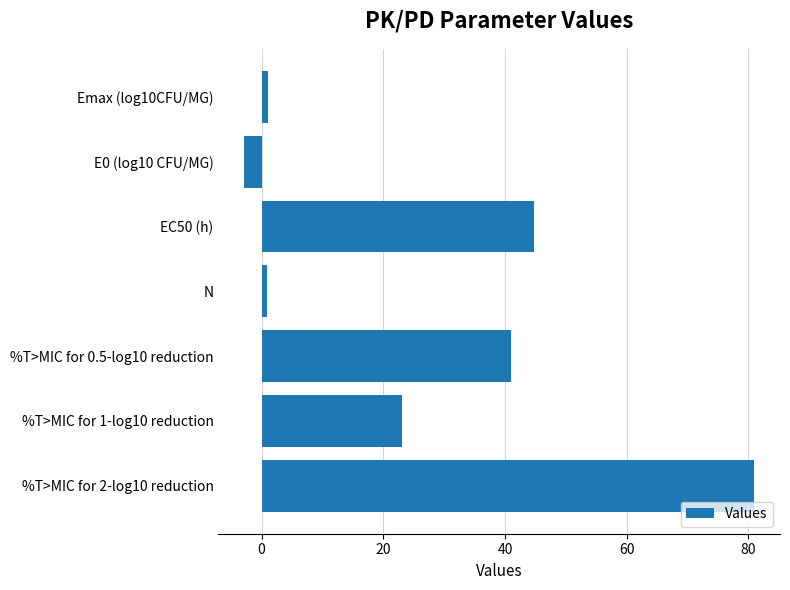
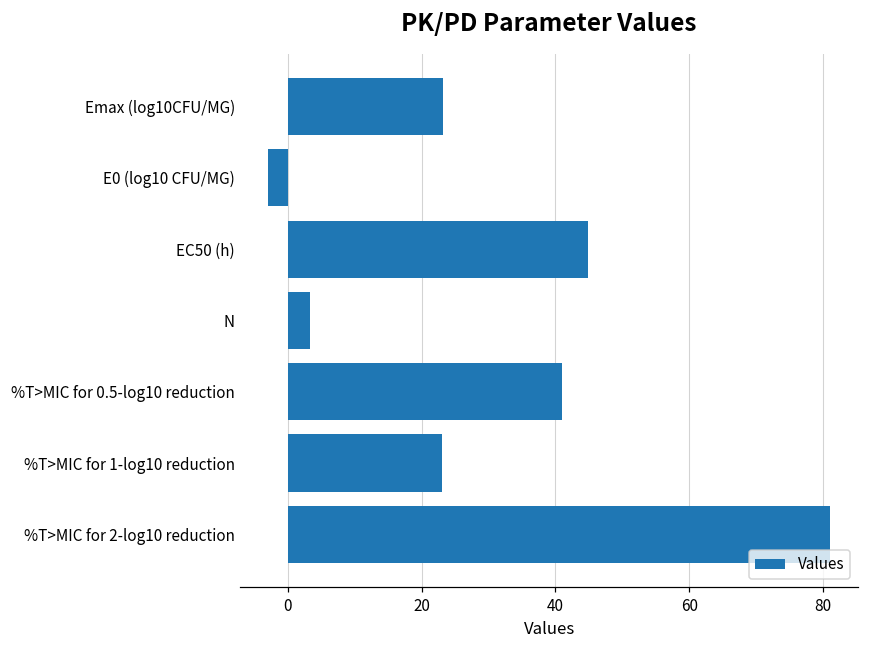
  {
-   "Emax (log10CFU/MG)": 1,
+   "Emax (log10CFU/MG)": 23,
    "E0 (log10 CFU/MG)": -3,
    "EC50 (h)": 45,
-   "N": 1,
+   "N": 3,
    "%T>MIC for 0.5-log10 reduction": 41,
    "%T>MIC for 1-log10 reduction": 23,
    "%T>MIC for 2-log10 reduction": 81
  }
